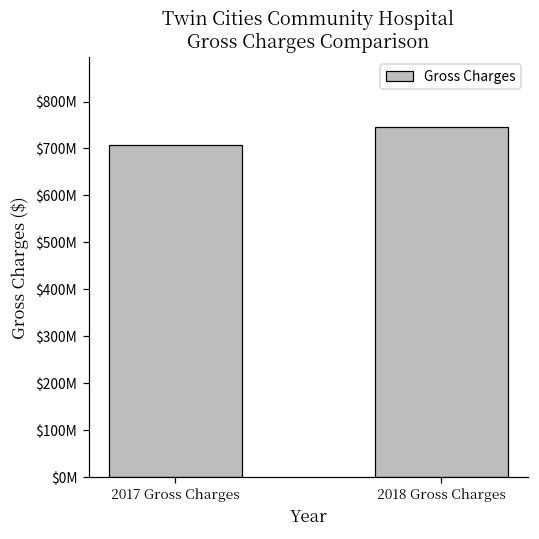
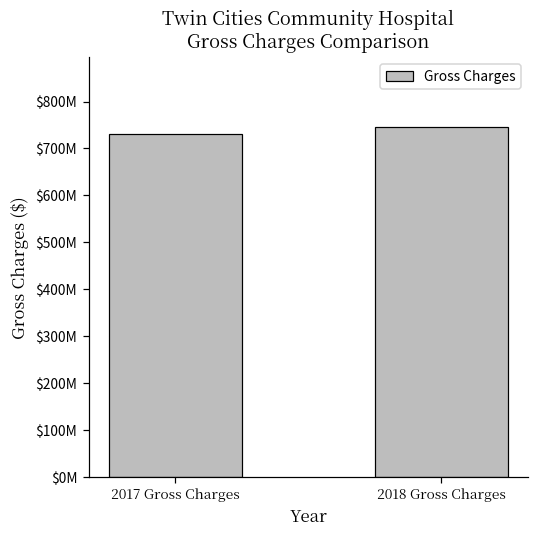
  {
-   "2017 Gross Charges": "$710000000",
+   "2017 Gross Charges": "$730000000",
    "2018 Gross Charges": "$750000000"
  }
